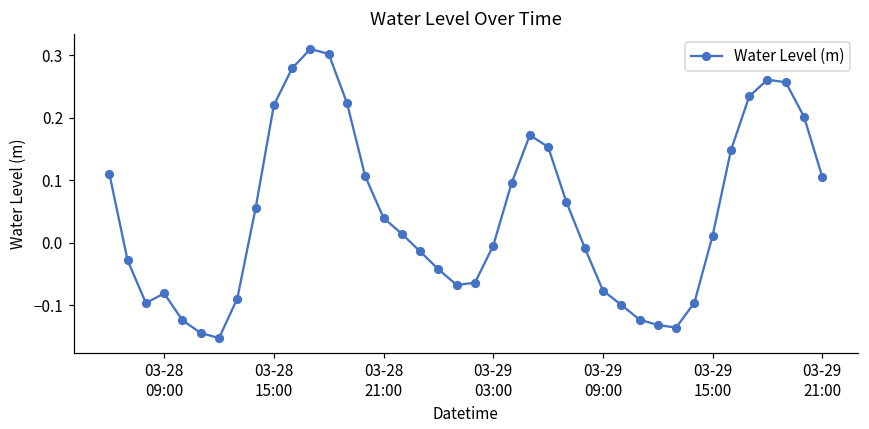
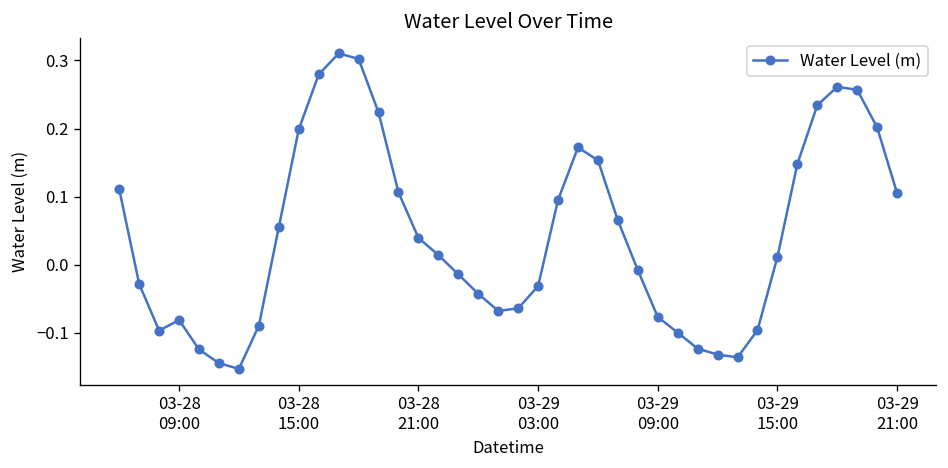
  {
    "03-28 09:00": -0.08,
-   "03-28 15:00": 0.22,
+   "03-28 15:00": 0.20,
    "03-28 21:00": 0.04,
-   "03-29 03:00": 0.00,
+   "03-29 03:00": -0.03,
    "03-29 09:00": -0.08,
    "03-29 15:00": 0.01,
    "03-29 21:00": 0.11
  }
